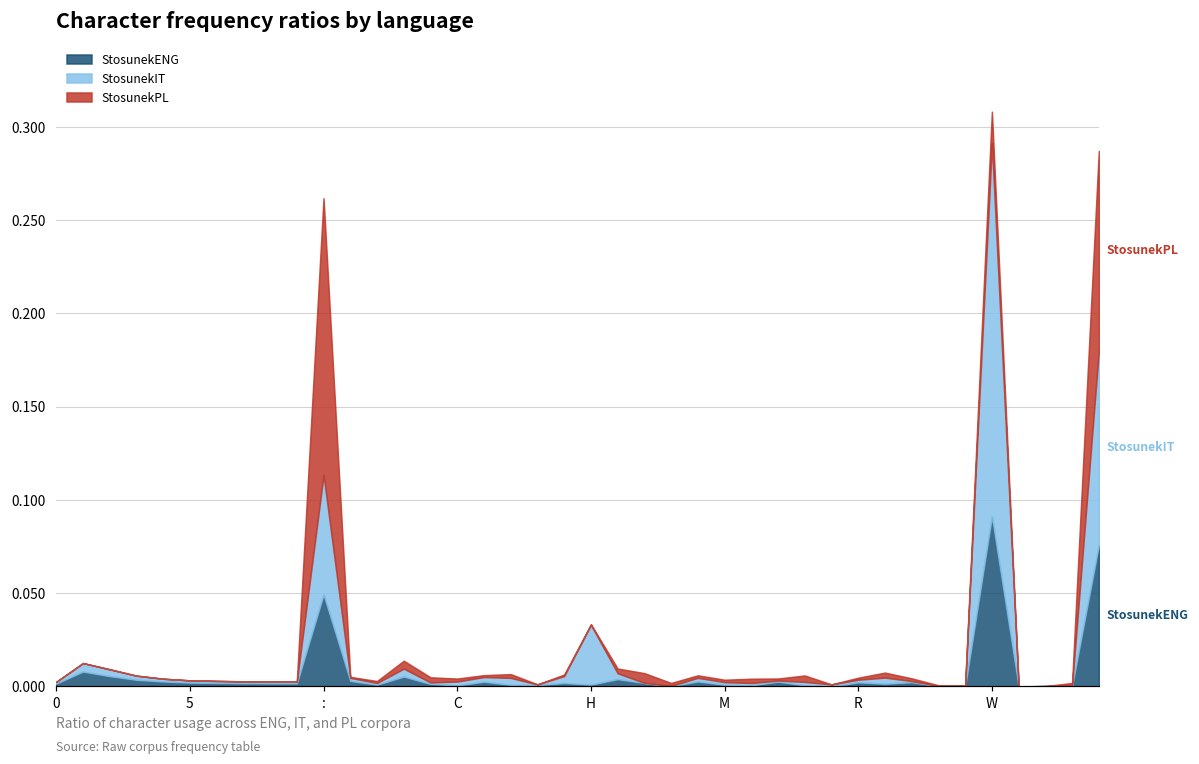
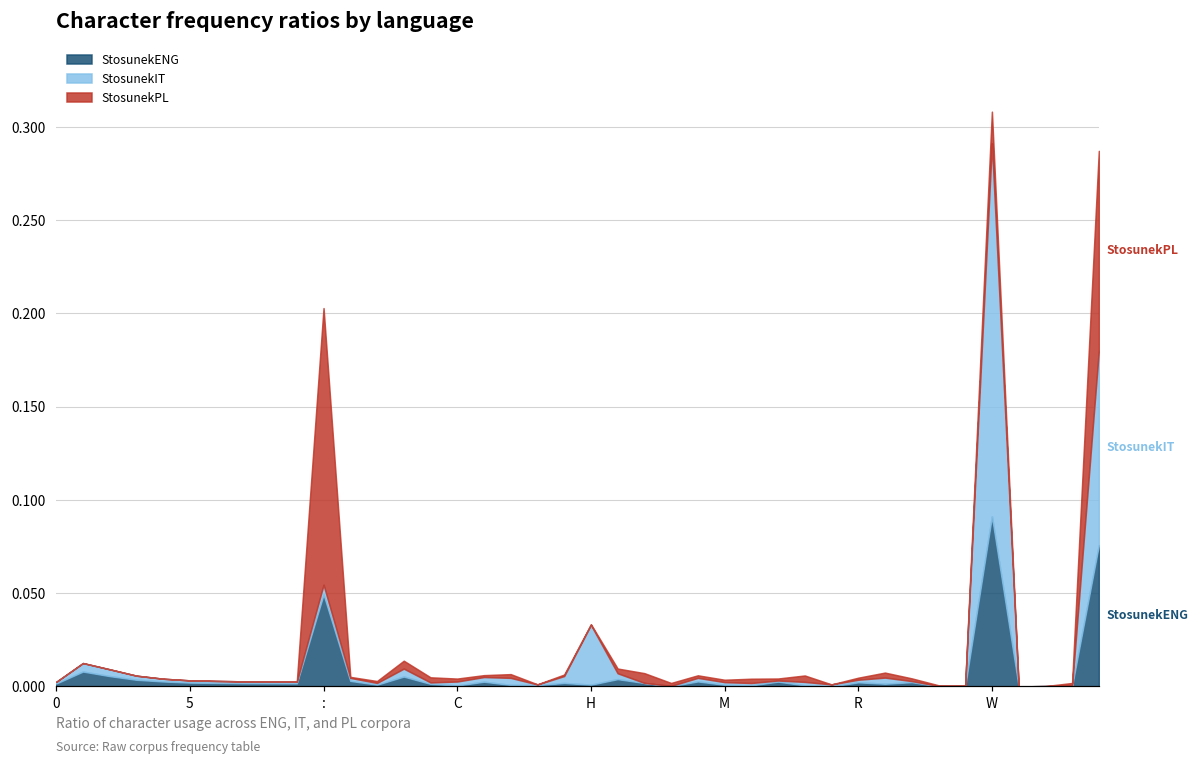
  {
    "StosunekENG": {
      ":": 0.049,
      "W": 0.091
    },
    "StosunekIT": {
-     ":": 0.064,
+     ":": 0.005,
      "C": 0.002,
      "W": 0.200
    },
    "StosunekPL": {
      ":": 0.148,
      "C": 0.002,
      "W": 0.017
    }
  }
